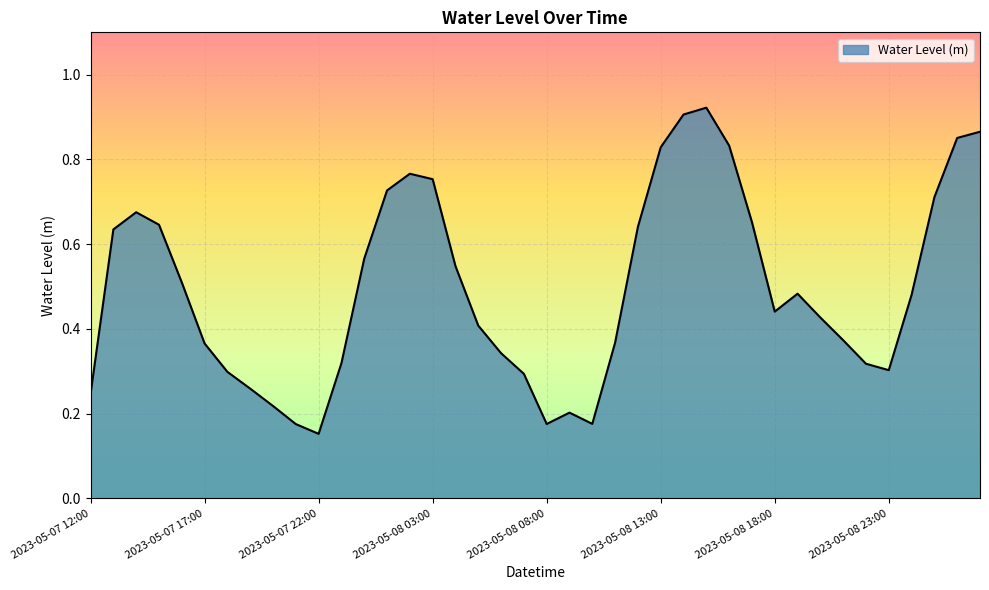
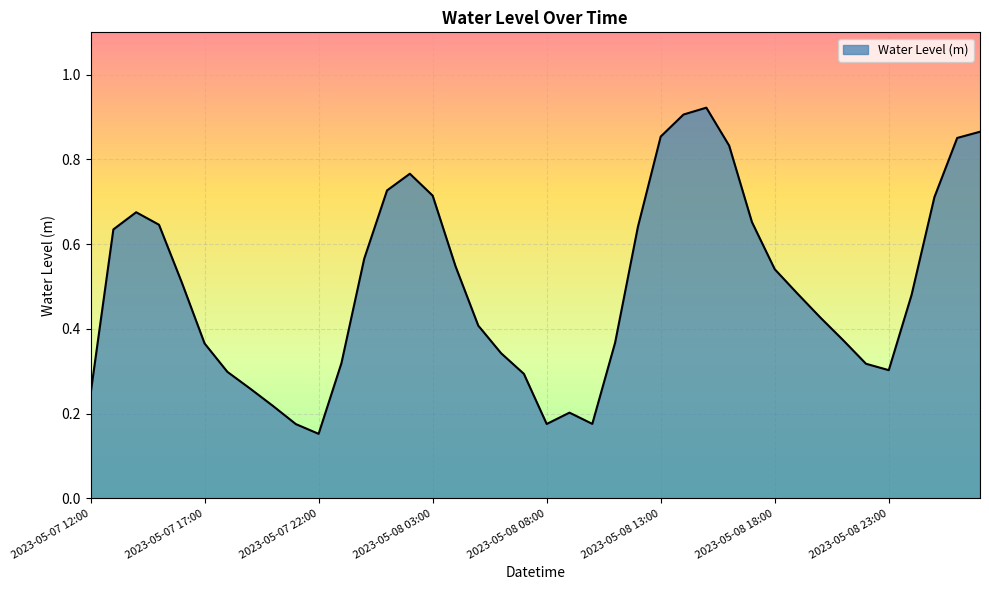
  {
    "2023-05-07 12:00": 0.25,
    "2023-05-07 17:00": 0.37,
    "2023-05-07 22:00": 0.15,
-   "2023-05-08 03:00": 0.75,
+   "2023-05-08 03:00": 0.71,
    "2023-05-08 08:00": 0.18,
-   "2023-05-08 13:00": 0.83,
-   "2023-05-08 18:00": 0.44,
+   "2023-05-08 13:00": 0.85,
+   "2023-05-08 18:00": 0.54,
    "2023-05-08 23:00": 0.30
  }
